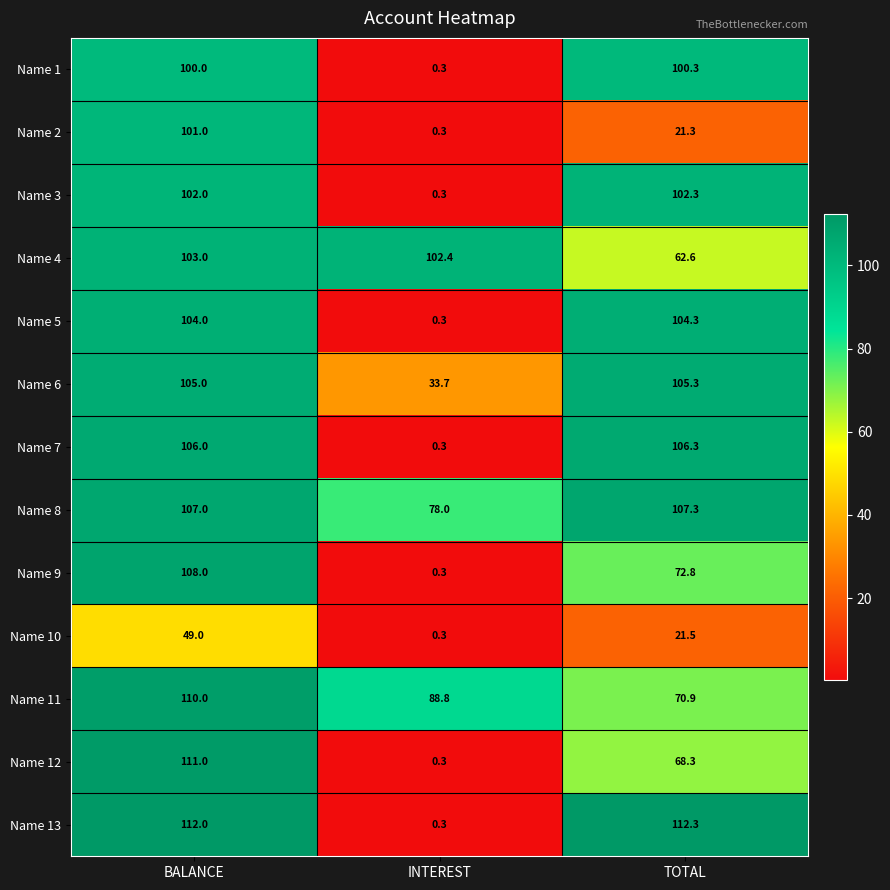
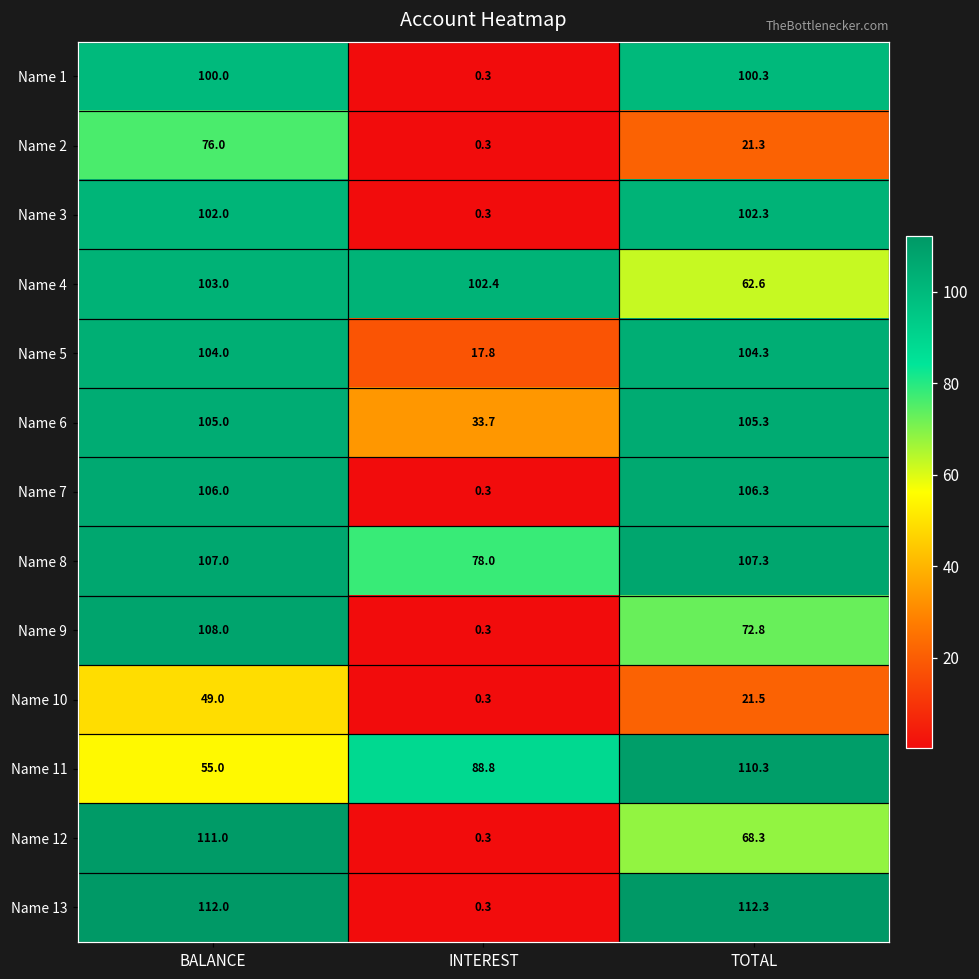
  {
    "Name 1": {
      "BALANCE": 100.0,
      "INTEREST": 0.3,
      "TOTAL": 100.3
    },
    "Name 2": {
-     "BALANCE": 101.0,
+     "BALANCE": 76.0,
      "INTEREST": 0.3,
      "TOTAL": 21.3
    },
    "Name 3": {
      "BALANCE": 102.0,
      "INTEREST": 0.3,
      "TOTAL": 102.3
    },
    "Name 4": {
      "BALANCE": 103.0,
      "INTEREST": 102.4,
      "TOTAL": 62.6
    },
    "Name 5": {
      "BALANCE": 104.0,
-     "INTEREST": 0.3,
+     "INTEREST": 17.8,
      "TOTAL": 104.3
    },
    "Name 6": {
      "BALANCE": 105.0,
      "INTEREST": 33.7,
      "TOTAL": 105.3
    },
    "Name 7": {
      "BALANCE": 106.0,
      "INTEREST": 0.3,
      "TOTAL": 106.3
    },
    "Name 8": {
      "BALANCE": 107.0,
      "INTEREST": 78.0,
      "TOTAL": 107.3
    },
    "Name 9": {
      "BALANCE": 108.0,
      "INTEREST": 0.3,
      "TOTAL": 72.8
    },
    "Name 10": {
      "BALANCE": 49.0,
      "INTEREST": 0.3,
      "TOTAL": 21.5
    },
    "Name 11": {
-     "BALANCE": 110.0,
+     "BALANCE": 55.0,
      "INTEREST": 88.8,
-     "TOTAL": 70.9
+     "TOTAL": 110.3
    },
    "Name 12": {
      "BALANCE": 111.0,
      "INTEREST": 0.3,
      "TOTAL": 68.3
    },
    "Name 13": {
      "BALANCE": 112.0,
      "INTEREST": 0.3,
      "TOTAL": 112.3
    }
  }
